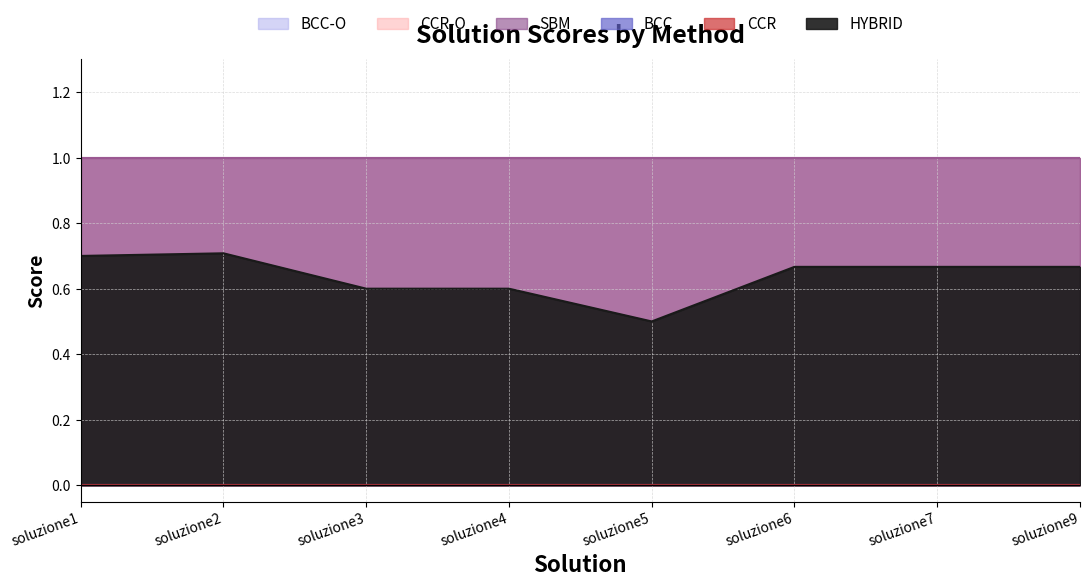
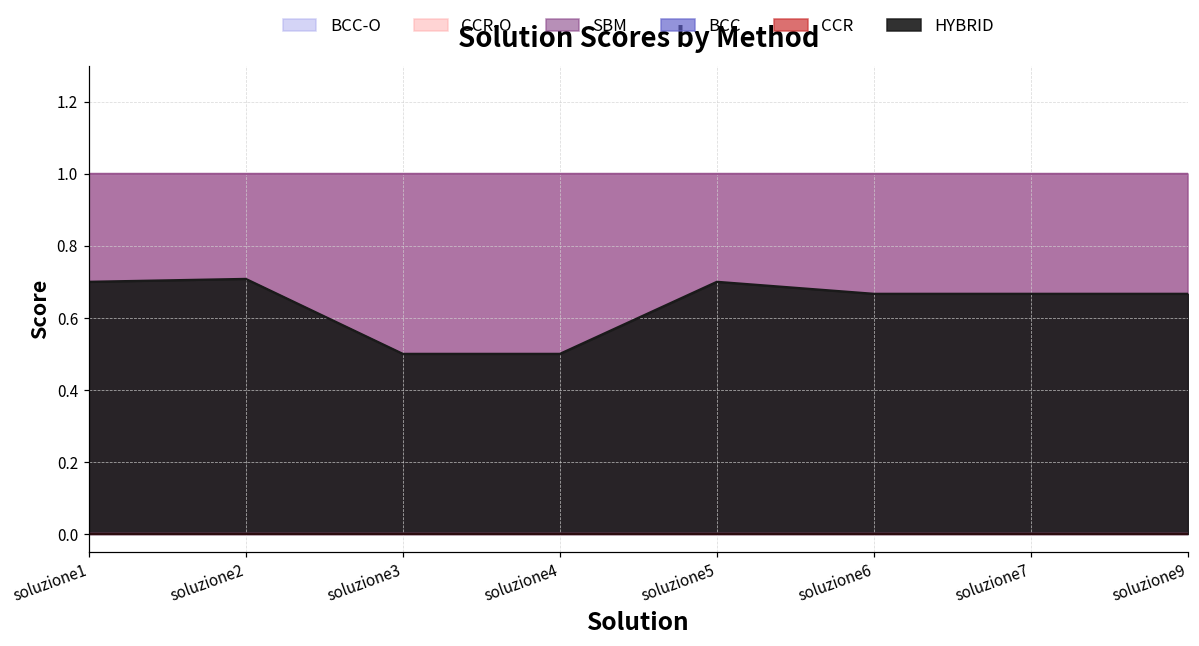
  {
    "SBM": {
      "soluzione1": 1.0,
      "soluzione2": 1.0,
      "soluzione3": 1.0,
      "soluzione4": 1.0,
      "soluzione5": 1.0,
      "soluzione6": 1.0,
      "soluzione7": 1.0,
      "soluzione9": 1.0
    },
    "CCR": {
      "soluzione1": 0.0,
      "soluzione2": 0.0,
      "soluzione3": 0.0,
      "soluzione4": 0.0,
      "soluzione5": 0.0,
      "soluzione6": 0.0,
      "soluzione7": 0.0,
      "soluzione9": 0.0
    },
    "HYBRID": {
      "soluzione1": 0.7,
      "soluzione2": 0.71,
-     "soluzione3": 0.6,
-     "soluzione4": 0.6,
-     "soluzione5": 0.5,
+     "soluzione3": 0.5,
+     "soluzione4": 0.5,
+     "soluzione5": 0.7,
      "soluzione6": 0.67,
      "soluzione7": 0.67,
      "soluzione9": 0.67
    }
  }
